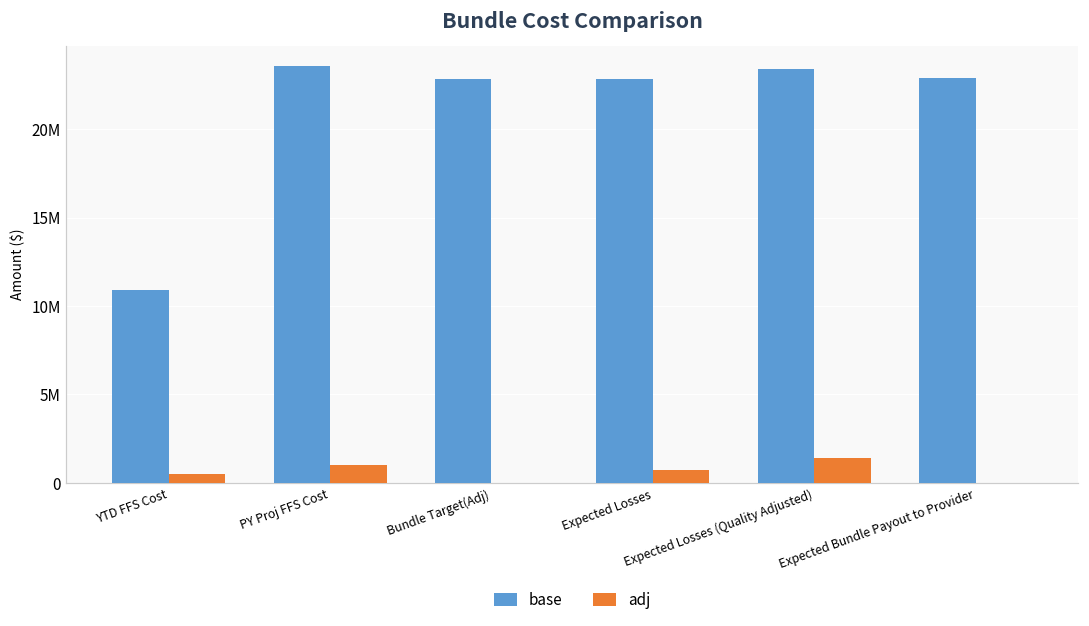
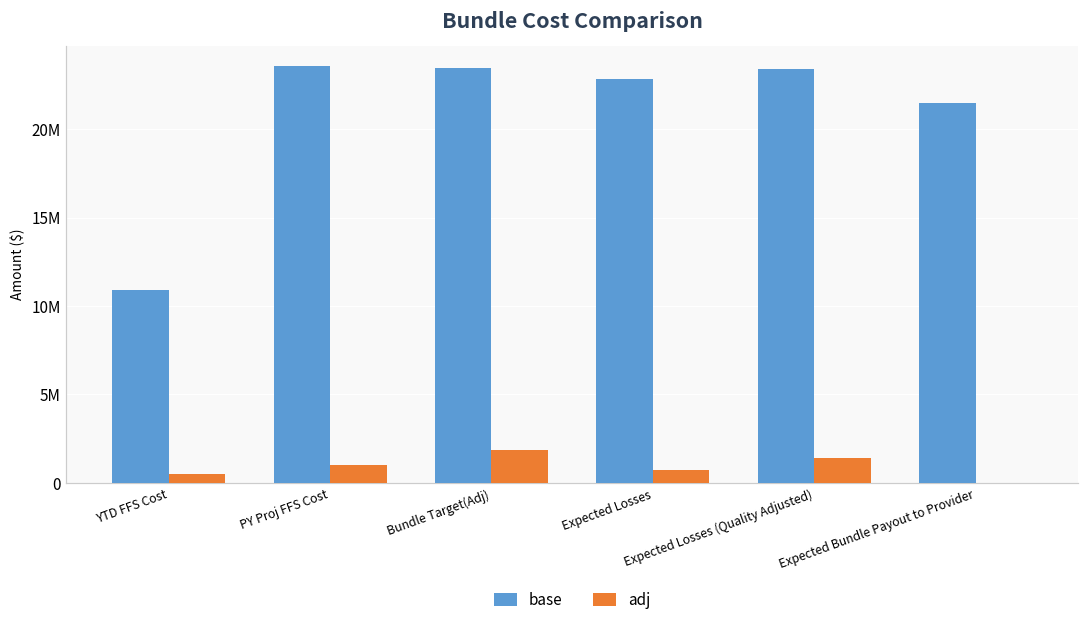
  {
    "base": {
      "YTD FFS Cost": 10900000,
      "PY Proj FFS Cost": 23600000,
-     "Bundle Target(Adj)": 22800000,
+     "Bundle Target(Adj)": 23500000,
      "Expected Losses": 22800000,
      "Expected Losses (Quality Adjusted)": 23400000,
-     "Expected Bundle Payout to Provider": 22900000
+     "Expected Bundle Payout to Provider": 21500000
    },
    "adj": {
      "YTD FFS Cost": 500000,
      "PY Proj FFS Cost": 1000000,
-     "Bundle Target(Adj)": 0,
+     "Bundle Target(Adj)": 1900000,
      "Expected Losses": 700000,
      "Expected Losses (Quality Adjusted)": 1400000,
      "Expected Bundle Payout to Provider": 0
    }
  }
